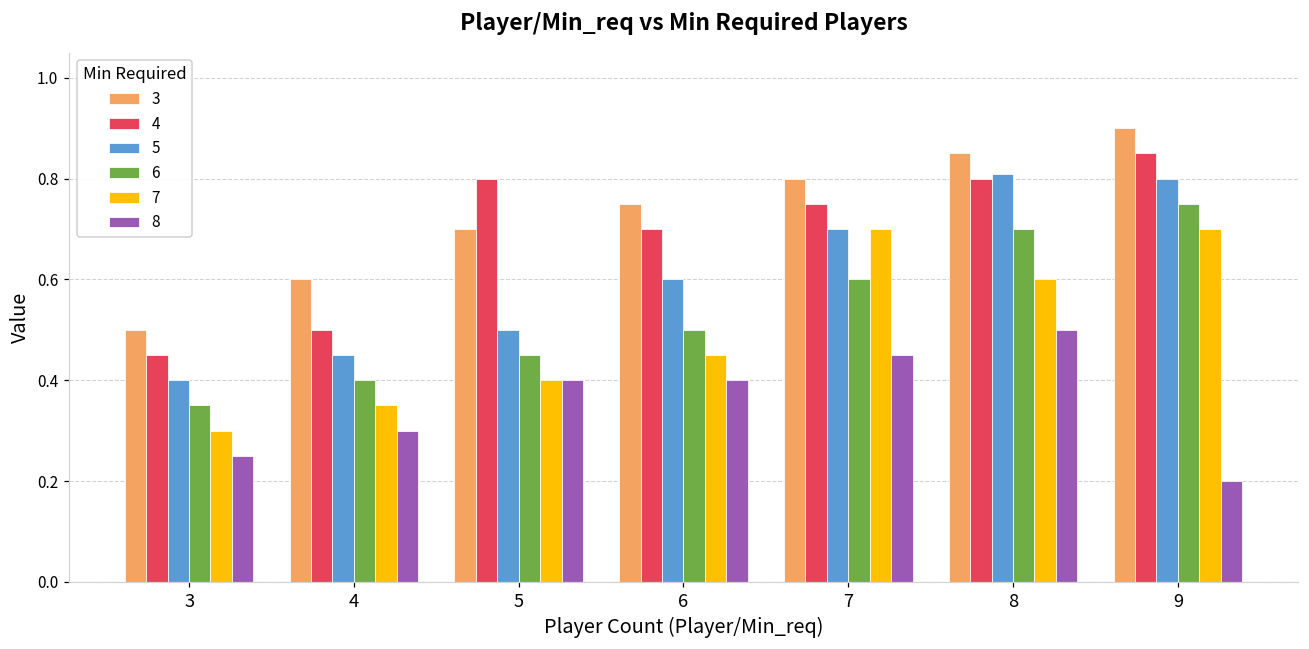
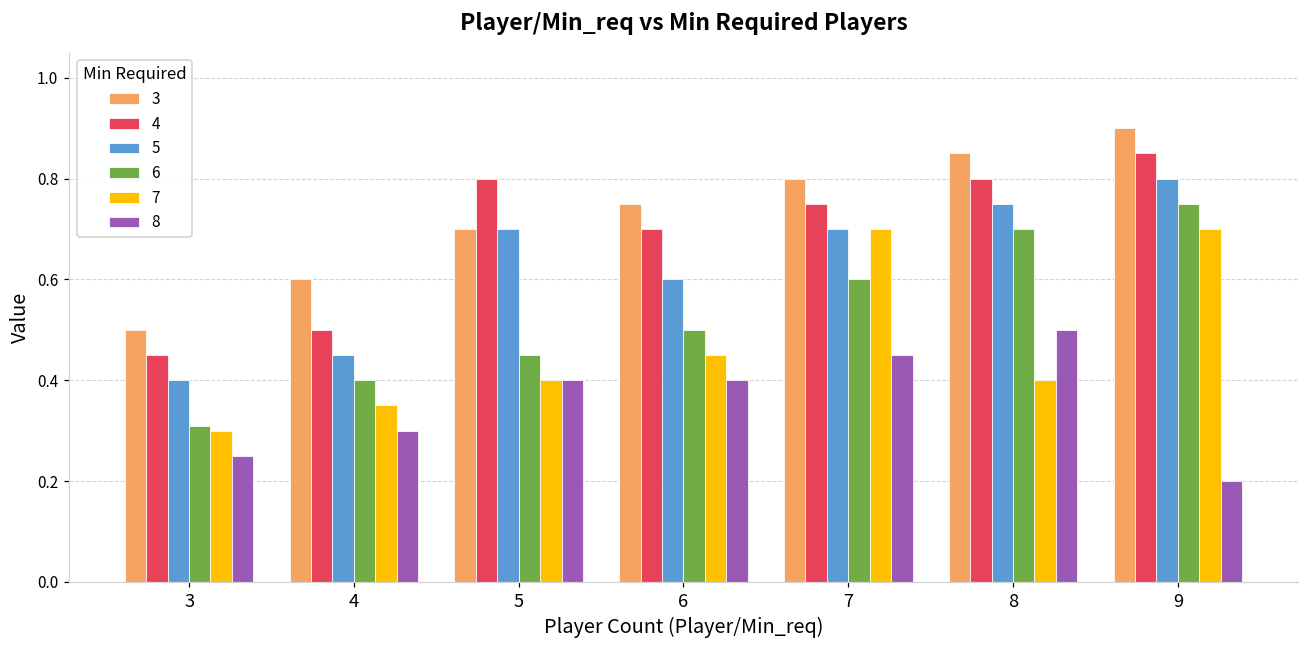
  {
    "3": {
      "3": 0.50,
      "4": 0.60,
      "5": 0.70,
      "6": 0.75,
      "7": 0.80,
      "8": 0.85,
      "9": 0.90
    },
    "4": {
      "3": 0.45,
      "4": 0.50,
      "5": 0.80,
      "6": 0.70,
      "7": 0.75,
      "8": 0.80,
      "9": 0.85
    },
    "5": {
      "3": 0.40,
      "4": 0.45,
-     "5": 0.5,
+     "5": 0.7,
      "6": 0.60,
      "7": 0.70,
-     "8": 0.81,
+     "8": 0.75,
      "9": 0.80
    },
    "6": {
-     "3": 0.35,
+     "3": 0.31,
      "4": 0.40,
      "5": 0.45,
      "6": 0.50,
      "7": 0.60,
      "8": 0.70,
      "9": 0.75
    },
    "7": {
      "3": 0.3,
      "4": 0.35,
      "5": 0.4,
      "6": 0.45,
      "7": 0.7,
-     "8": 0.6,
+     "8": 0.4,
      "9": 0.7
    },
    "8": {
      "3": 0.25,
      "4": 0.30,
      "5": 0.40,
      "6": 0.40,
      "7": 0.45,
      "8": 0.50,
      "9": 0.20
    }
  }
